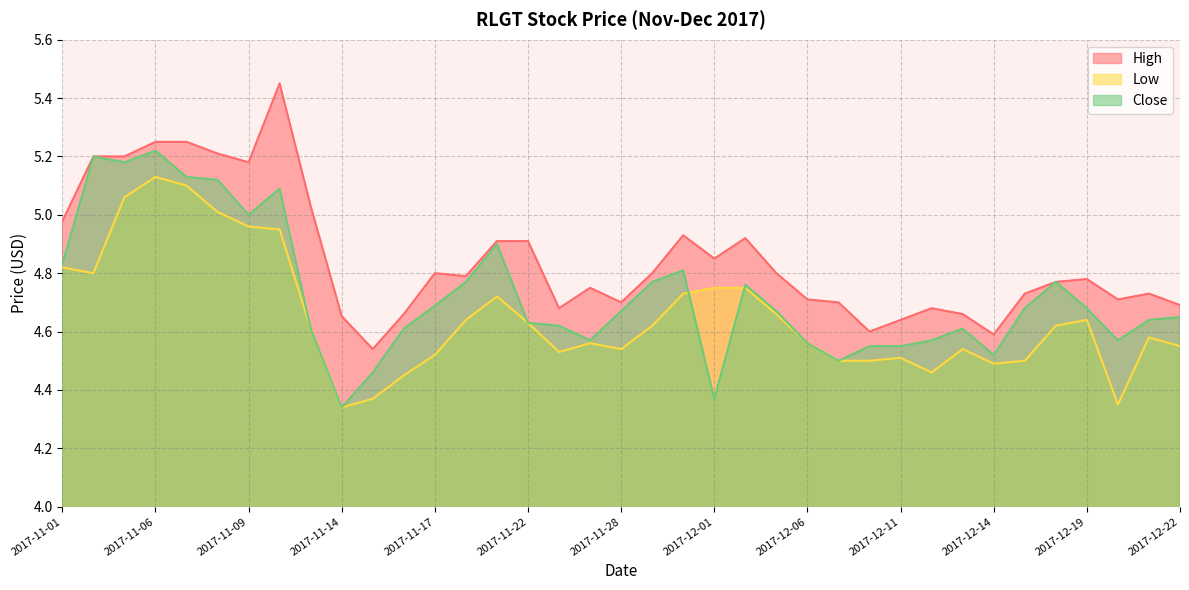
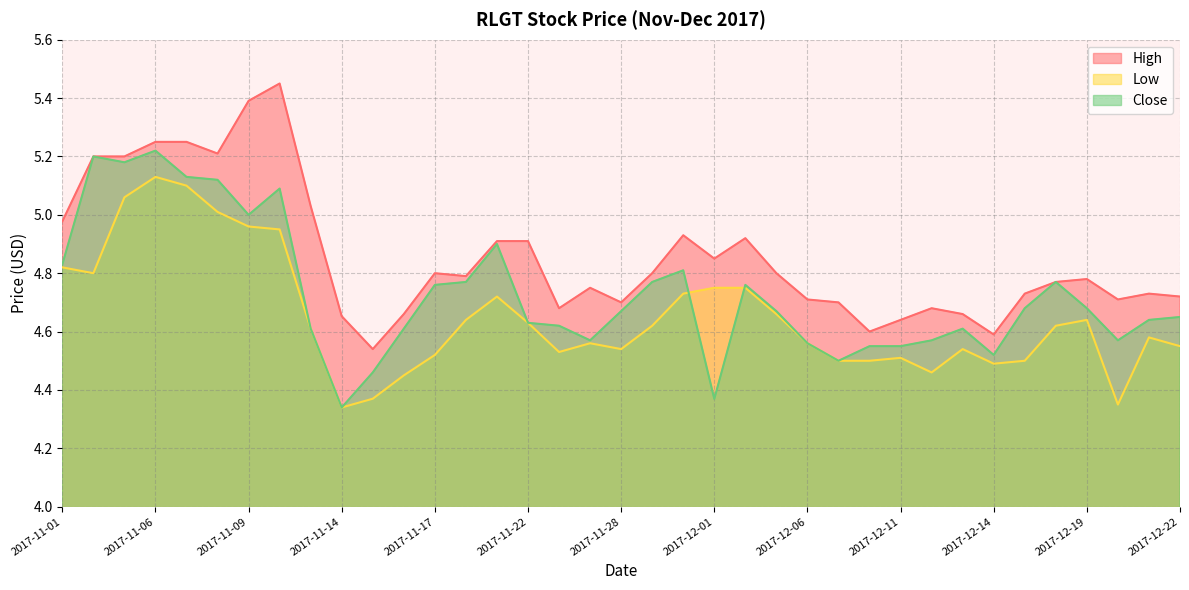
  {
    "High": {
      "2017-11-01": 4.98,
      "2017-11-06": 5.25,
-     "2017-11-09": 5.18,
+     "2017-11-09": 5.39,
      "2017-11-14": 4.65,
      "2017-11-17": 4.80,
      "2017-11-22": 4.91,
      "2017-11-28": 4.70,
      "2017-12-01": 4.85,
      "2017-12-06": 4.71,
      "2017-12-11": 4.64,
      "2017-12-14": 4.59,
      "2017-12-19": 4.78,
-     "2017-12-22": 4.69
+     "2017-12-22": 4.72
    },
    "Low": {
      "2017-11-01": 4.82,
      "2017-11-06": 5.13,
      "2017-11-09": 4.96,
      "2017-11-17": 4.52,
      "2017-11-28": 4.54,
      "2017-12-01": 4.75,
      "2017-12-11": 4.51,
      "2017-12-14": 4.49,
      "2017-12-19": 4.64,
      "2017-12-22": 4.55
    },
    "Close": {
      "2017-11-01": 4.83,
      "2017-11-06": 5.22,
      "2017-11-09": 5.00,
-     "2017-11-17": 4.69,
+     "2017-11-17": 4.76,
      "2017-11-28": 4.67,
      "2017-12-01": 4.37,
      "2017-12-11": 4.55,
      "2017-12-14": 4.52,
      "2017-12-19": 4.68,
      "2017-12-22": 4.65
    }
  }
